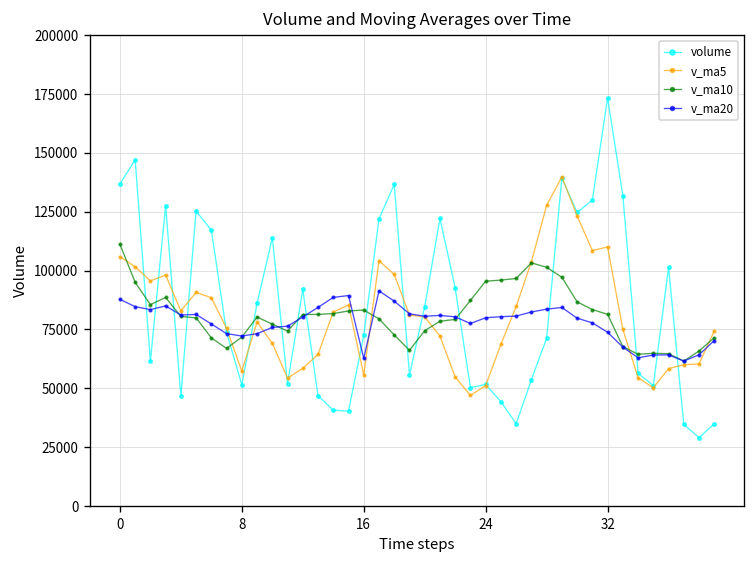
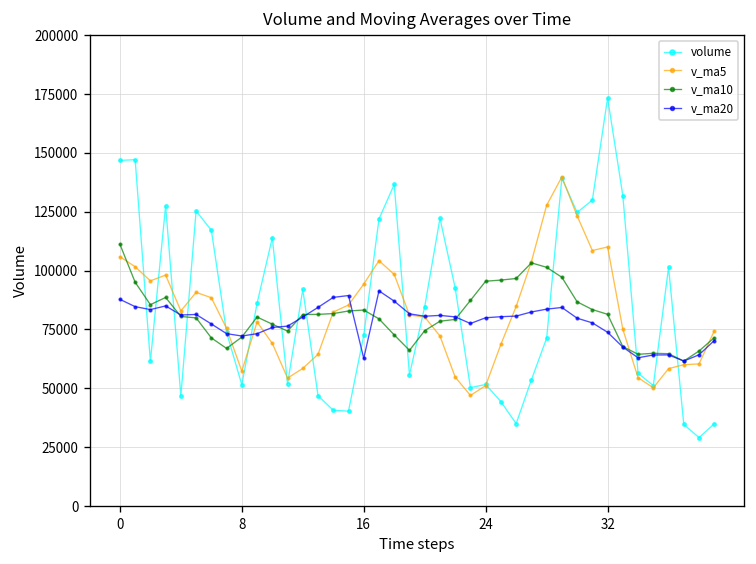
  {
    "volume": {
-     "0": 137000,
+     "0": 147000,
      "8": 52000,
      "16": 72000,
      "32": 173000
    },
    "v_ma5": {
      "0": 106000,
      "8": 57000,
-     "16": 56000,
+     "16": 94000,
      "32": 110000
    },
    "v_ma10": {
      "0": 111000,
      "16": 83000,
      "24": 96000,
      "32": 81000
    },
    "v_ma20": {
      "0": 88000,
      "16": 63000,
      "24": 80000,
      "32": 74000
    }
  }
